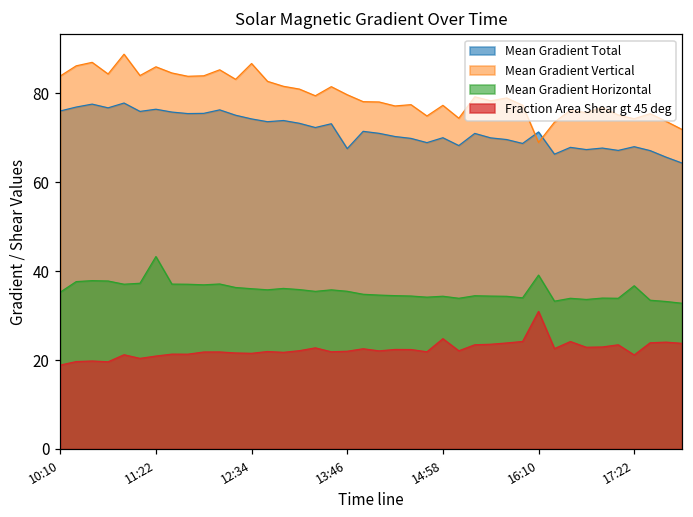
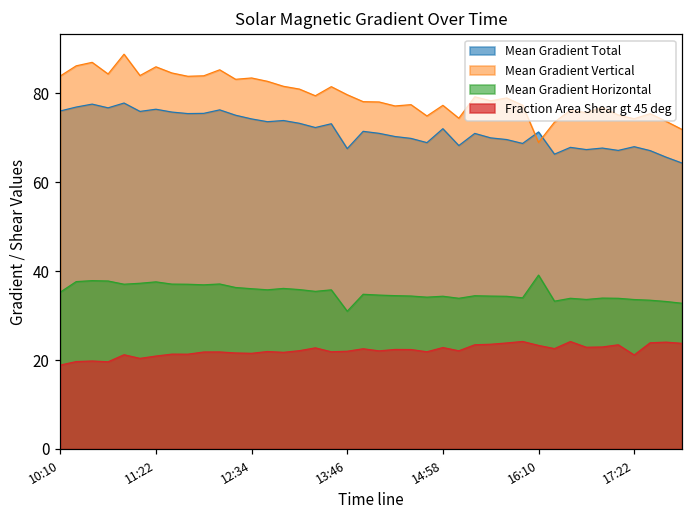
  {
    "Mean Gradient Total": {
      "10:10": 76,
      "11:22": 76,
      "12:34": 74,
      "13:46": 68,
-     "14:58": 70,
+     "14:58": 72,
      "16:10": 71,
      "17:22": 68
    },
    "Mean Gradient Vertical": {
      "10:10": 84,
      "11:22": 86,
-     "12:34": 87,
+     "12:34": 83,
      "13:46": 80,
      "14:58": 77,
      "16:10": 69,
      "17:22": 74
    },
    "Mean Gradient Horizontal": {
      "10:10": 35,
-     "11:22": 43,
+     "11:22": 38,
      "12:34": 36,
-     "13:46": 35,
+     "13:46": 31,
      "14:58": 34,
      "16:10": 39,
-     "17:22": 37
+     "17:22": 34
    },
    "Fraction Area Shear gt 45 deg": {
      "10:10": 19,
      "11:22": 21,
      "12:34": 22,
      "13:46": 22,
-     "14:58": 25,
-     "16:10": 31,
+     "14:58": 23,
+     "16:10": 23,
      "17:22": 21
    }
  }
